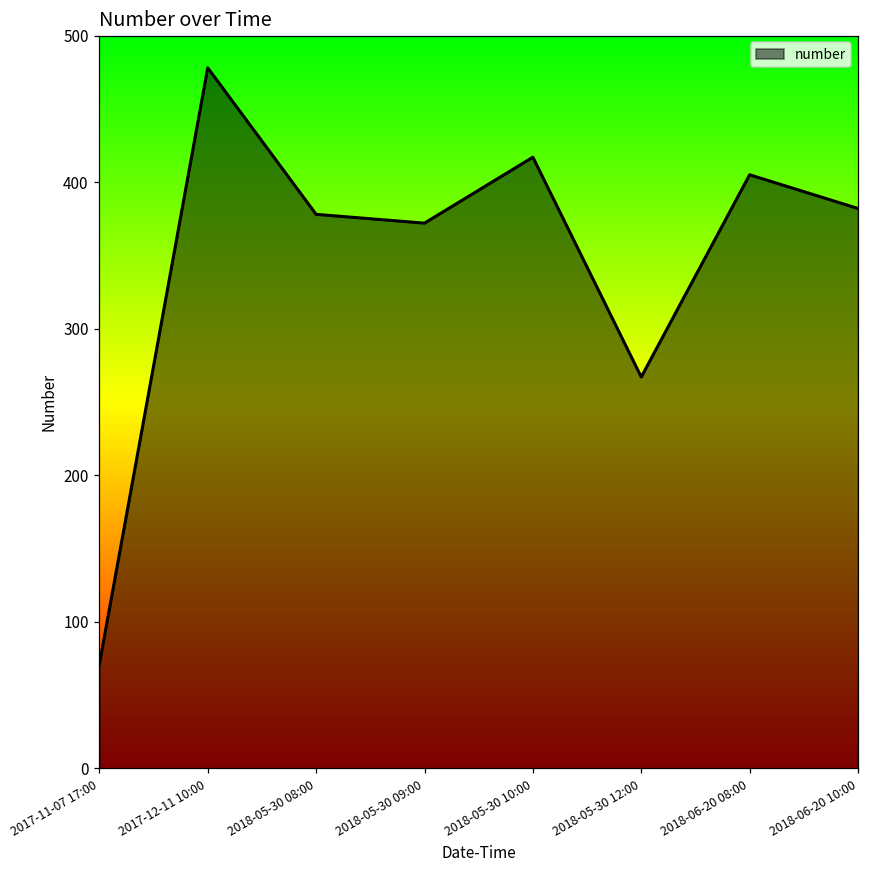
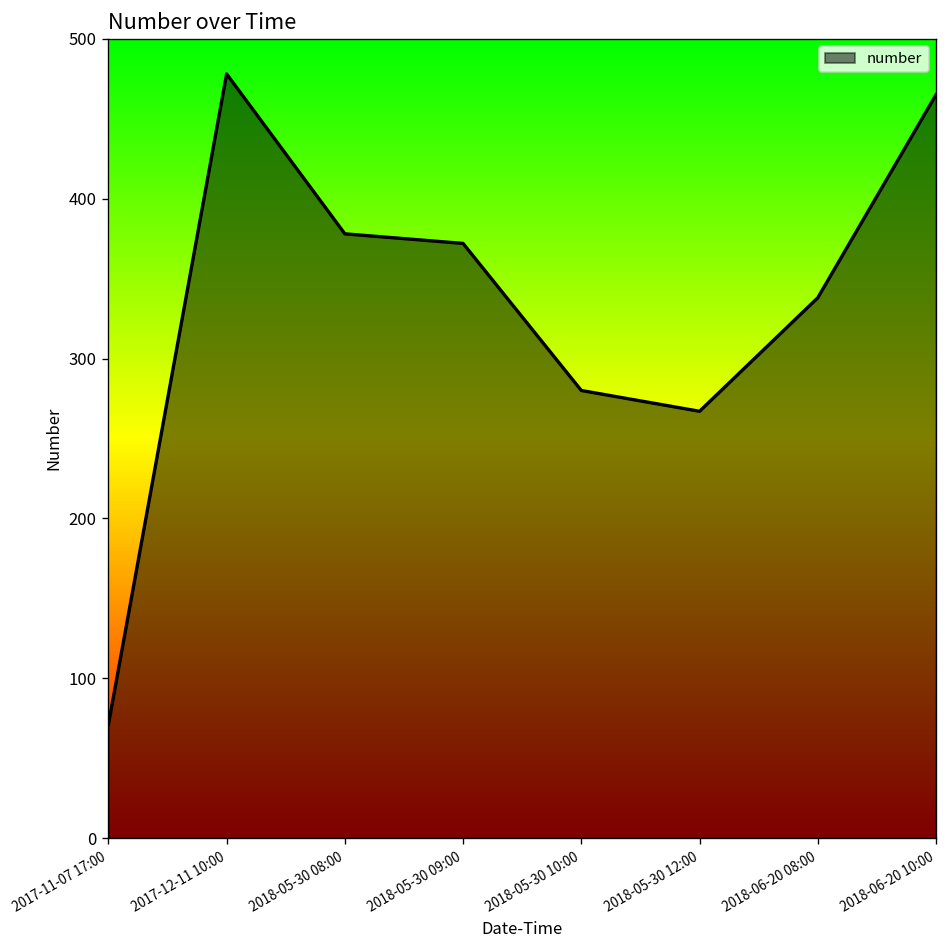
  {
    "2017-11-07 17:00": 71,
    "2017-12-11 10:00": 478,
    "2018-05-30 08:00": 378,
    "2018-05-30 09:00": 372,
-   "2018-05-30 10:00": 417,
+   "2018-05-30 10:00": 280,
    "2018-05-30 12:00": 267,
-   "2018-06-20 08:00": 405,
-   "2018-06-20 10:00": 382
+   "2018-06-20 08:00": 338,
+   "2018-06-20 10:00": 465
  }
